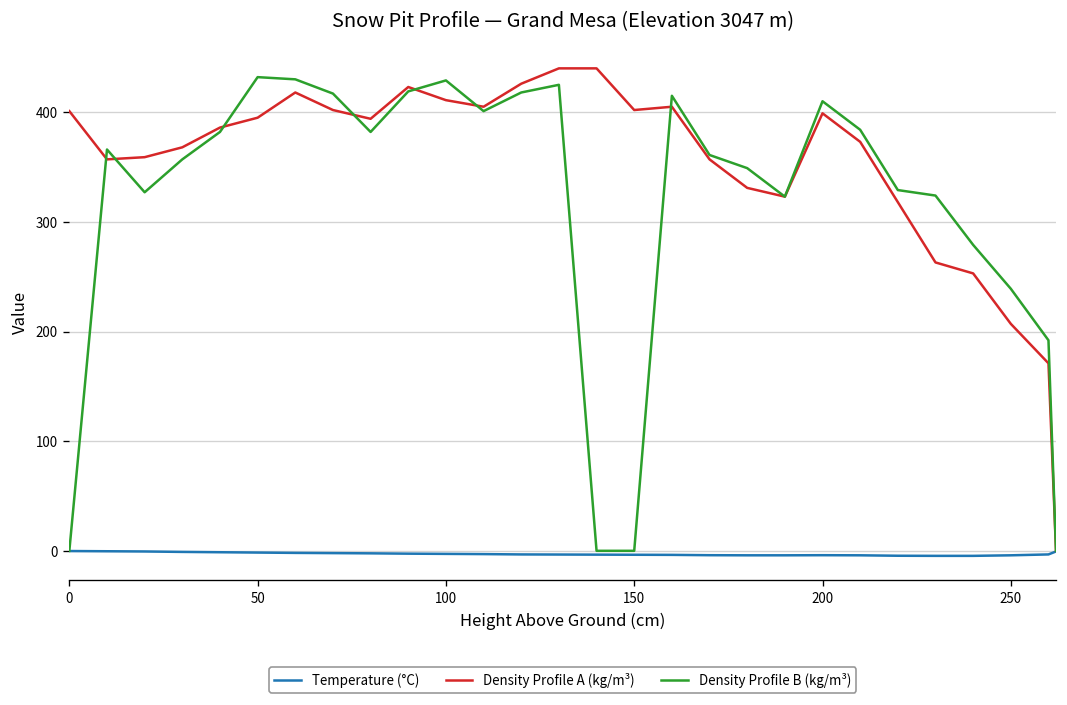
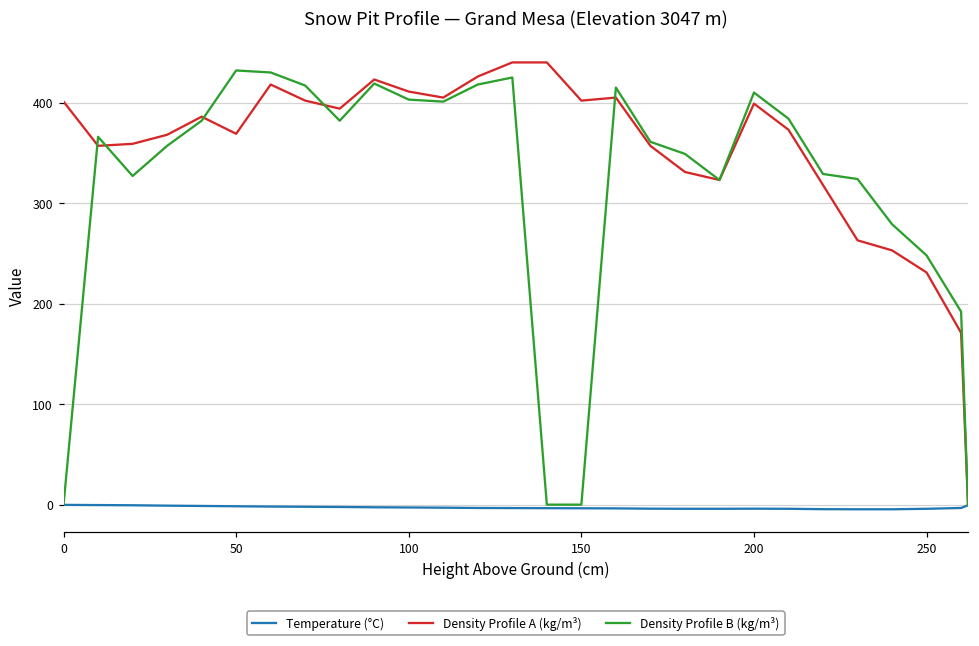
  {
    "Temperature (°C)": {
      "50": 0,
      "100": 0,
      "150": 0,
      "200": 0,
      "250": 0
    },
    "Density Profile A (kg/m³)": {
      "0": 400,
-     "50": 400,
+     "50": 370,
      "100": 410,
      "150": 400,
      "200": 400,
-     "250": 210
+     "250": 230
    },
    "Density Profile B (kg/m³)": {
      "50": 430,
-     "100": 430,
+     "100": 400,
      "150": 0,
      "200": 410,
-     "250": 240
+     "250": 250
    }
  }
